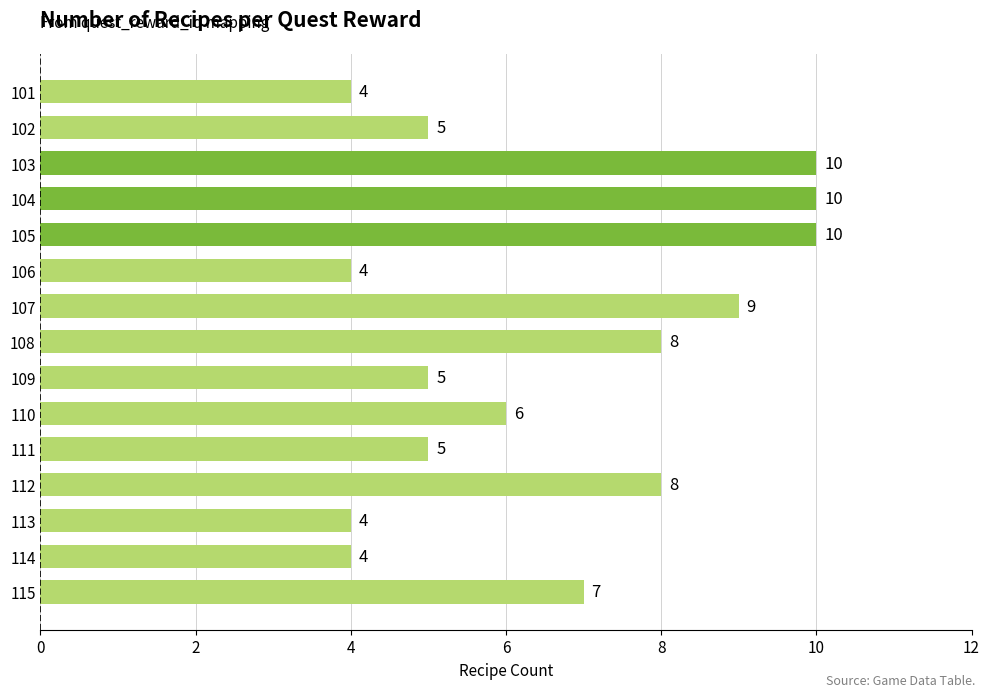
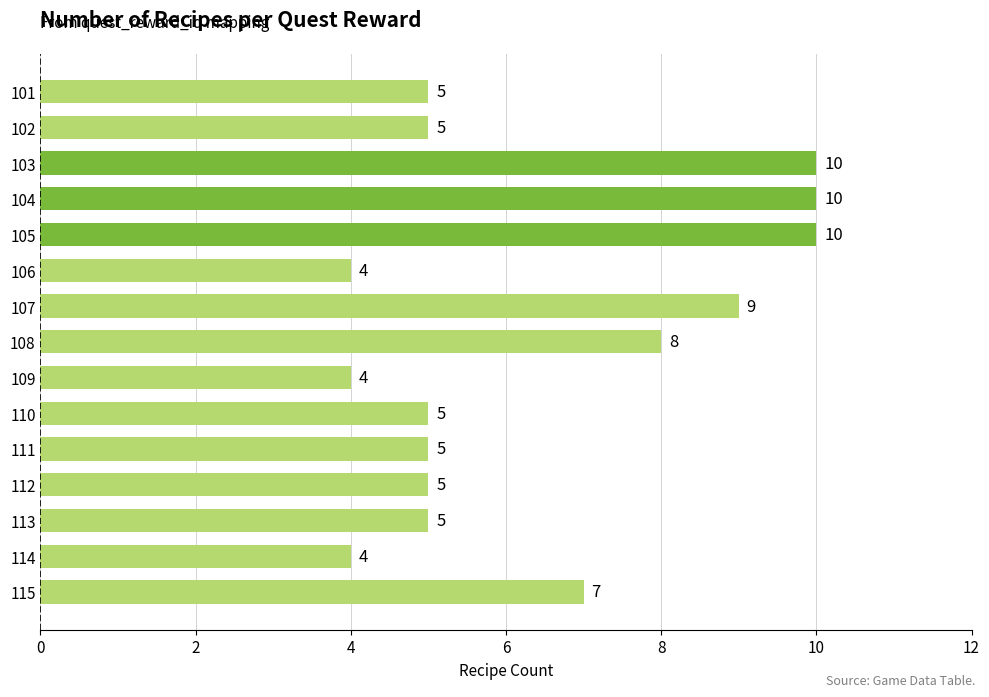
  {
-   "101": 4,
+   "101": 5,
    "102": 5,
    "103": 10,
    "104": 10,
    "105": 10,
    "106": 4,
    "107": 9,
    "108": 8,
-   "109": 5,
-   "110": 6,
+   "109": 4,
+   "110": 5,
    "111": 5,
-   "112": 8,
-   "113": 4,
+   "112": 5,
+   "113": 5,
    "114": 4,
    "115": 7
  }
